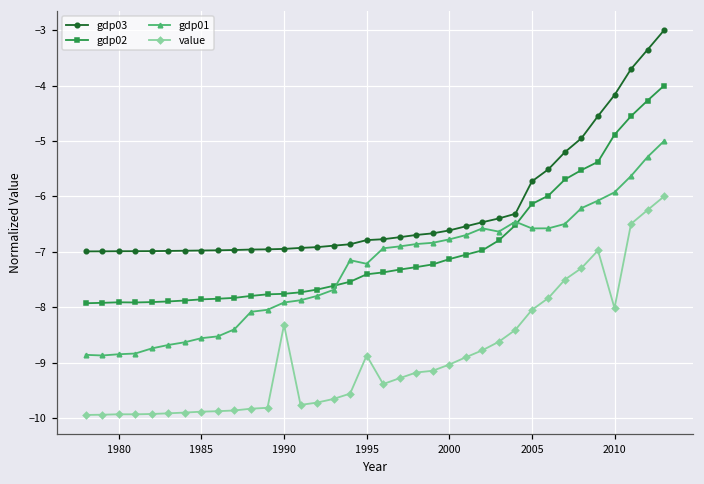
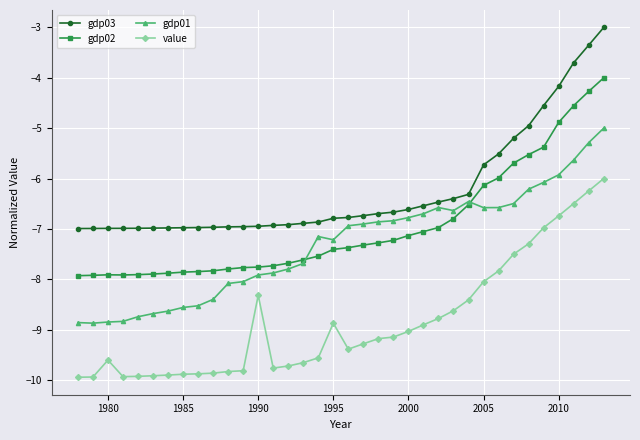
  {
    "value": {
-     "1980": -9.9,
+     "1980": -9.6,
      "1985": -9.9,
      "1990": -8.3,
      "1995": -8.9,
      "2000": -9.0,
      "2005": -8.0,
-     "2010": -8.0
+     "2010": -6.7
    }
  }
